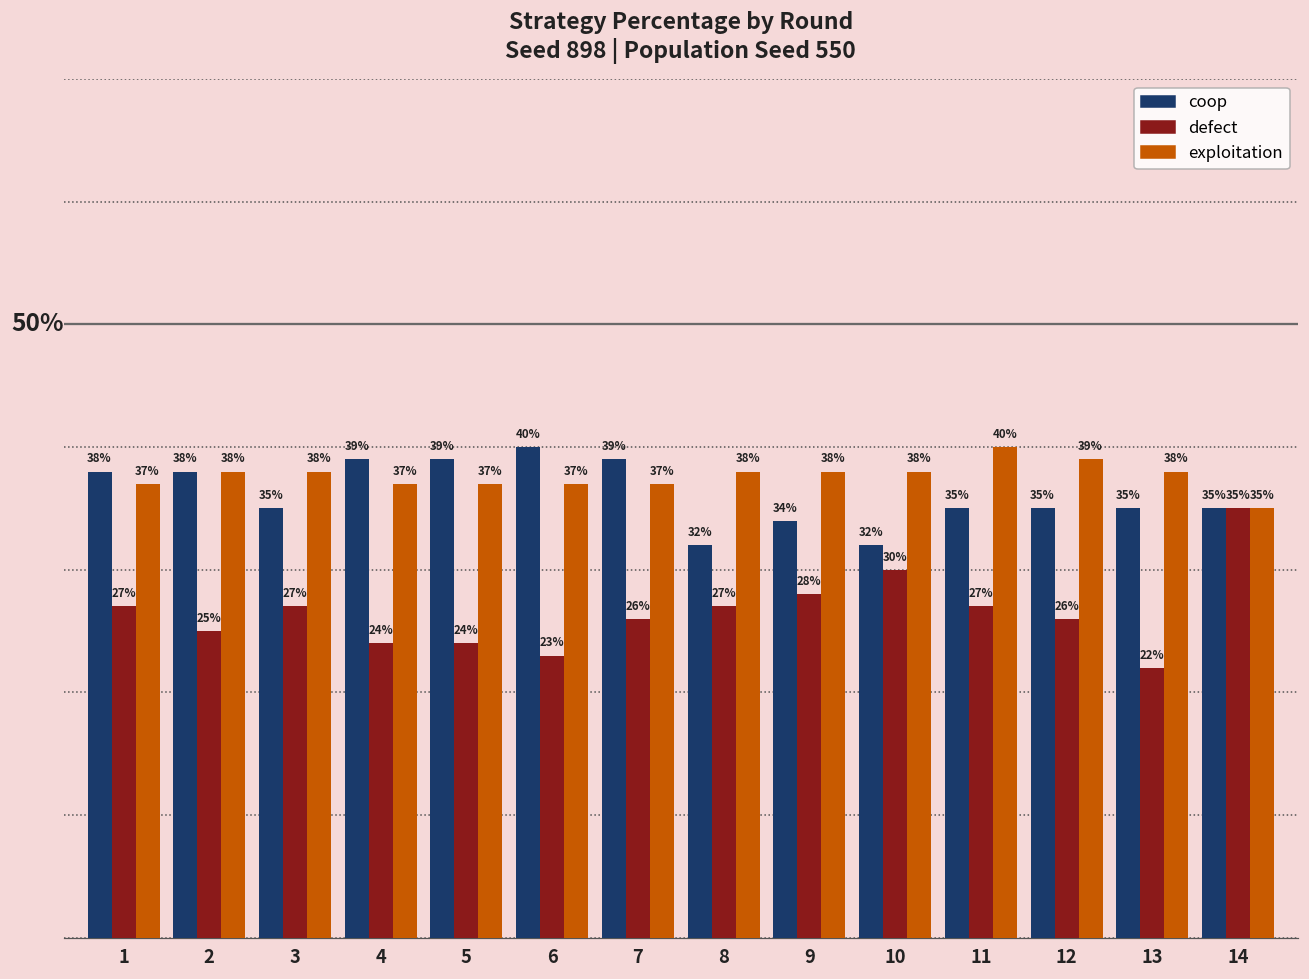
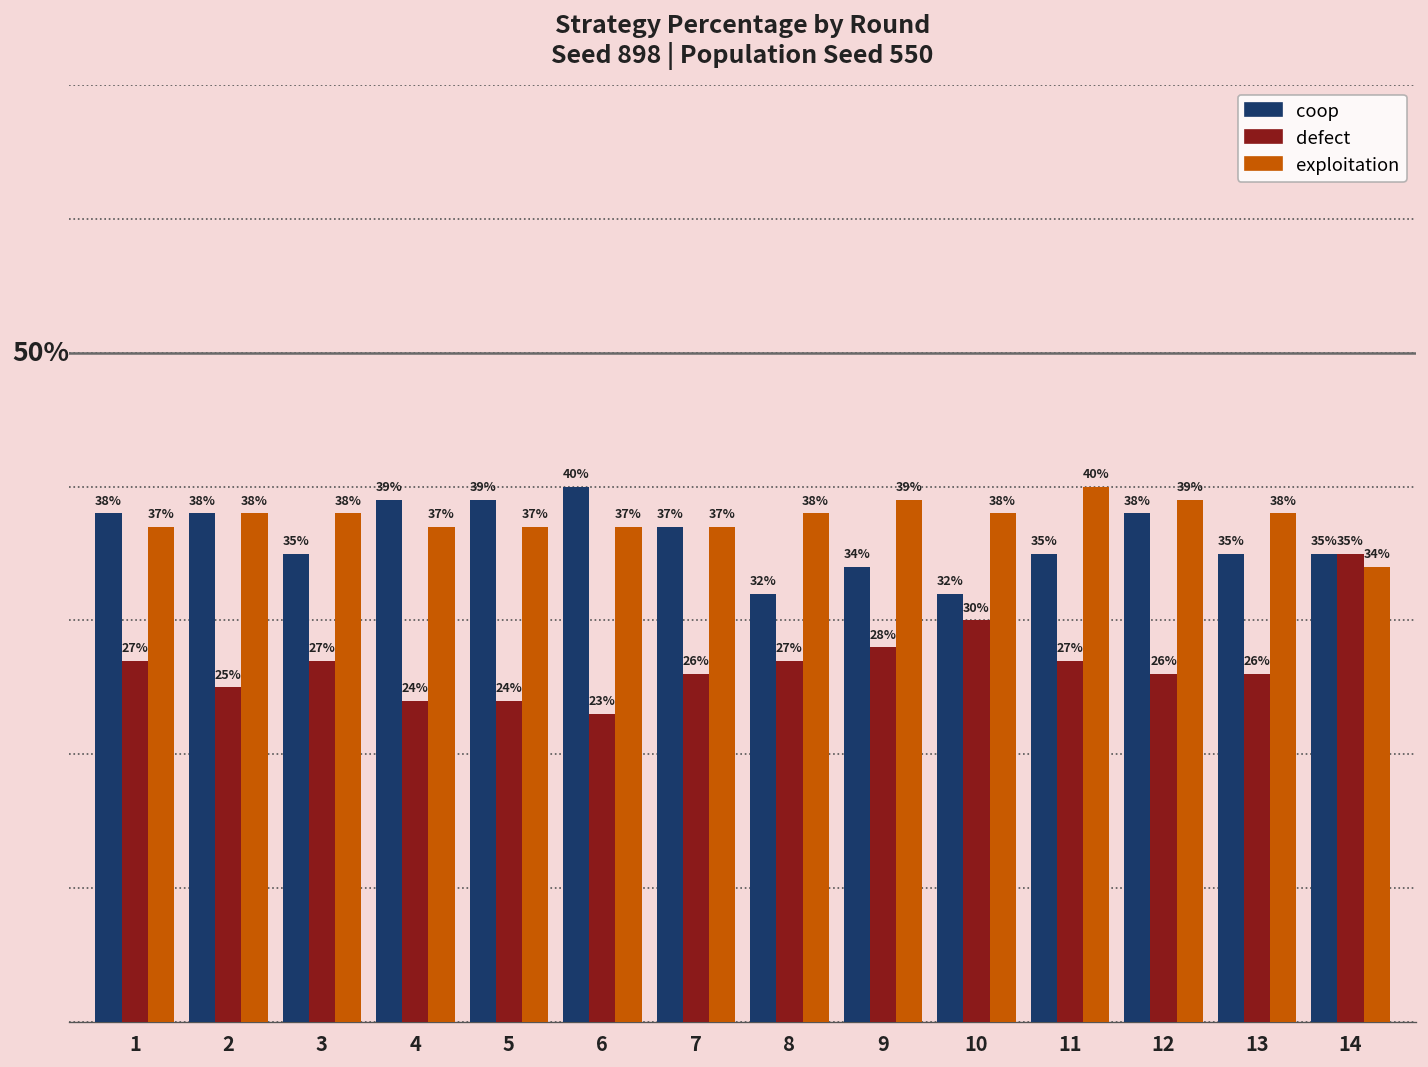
  {
    "coop": {
      "1": "38%",
      "2": "38%",
      "3": "35%",
      "4": "39%",
      "5": "39%",
      "6": "40%",
-     "7": "39%",
+     "7": "37%",
      "8": "32%",
      "9": "34%",
      "10": "32%",
      "11": "35%",
-     "12": "35%",
+     "12": "38%",
      "13": "35%",
      "14": "35%"
    },
    "defect": {
      "1": "27%",
      "2": "25%",
      "3": "27%",
      "4": "24%",
      "5": "24%",
      "6": "23%",
      "7": "26%",
      "8": "27%",
      "9": "28%",
      "10": "30%",
      "11": "27%",
      "12": "26%",
-     "13": "22%",
+     "13": "26%",
      "14": "35%"
    },
    "exploitation": {
      "1": "37%",
      "2": "38%",
      "3": "38%",
      "4": "37%",
      "5": "37%",
      "6": "37%",
      "7": "37%",
      "8": "38%",
-     "9": "38%",
+     "9": "39%",
      "10": "38%",
      "11": "40%",
      "12": "39%",
      "13": "38%",
-     "14": "35%"
+     "14": "34%"
    }
  }
